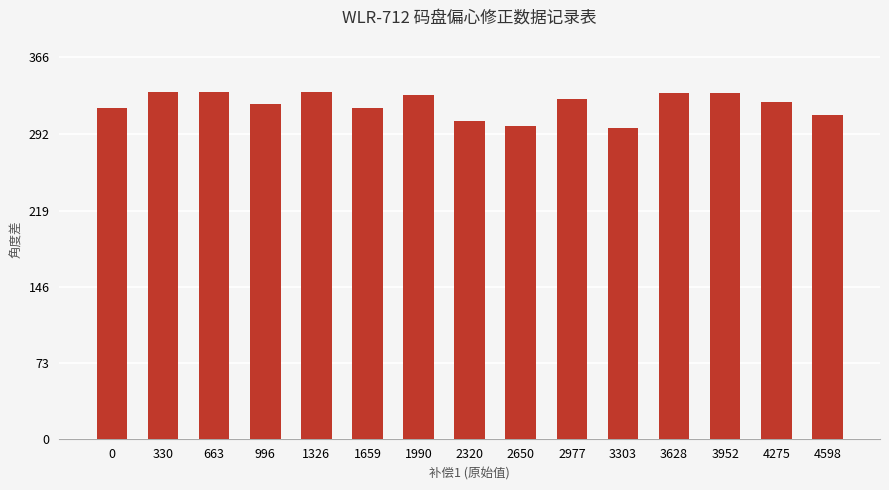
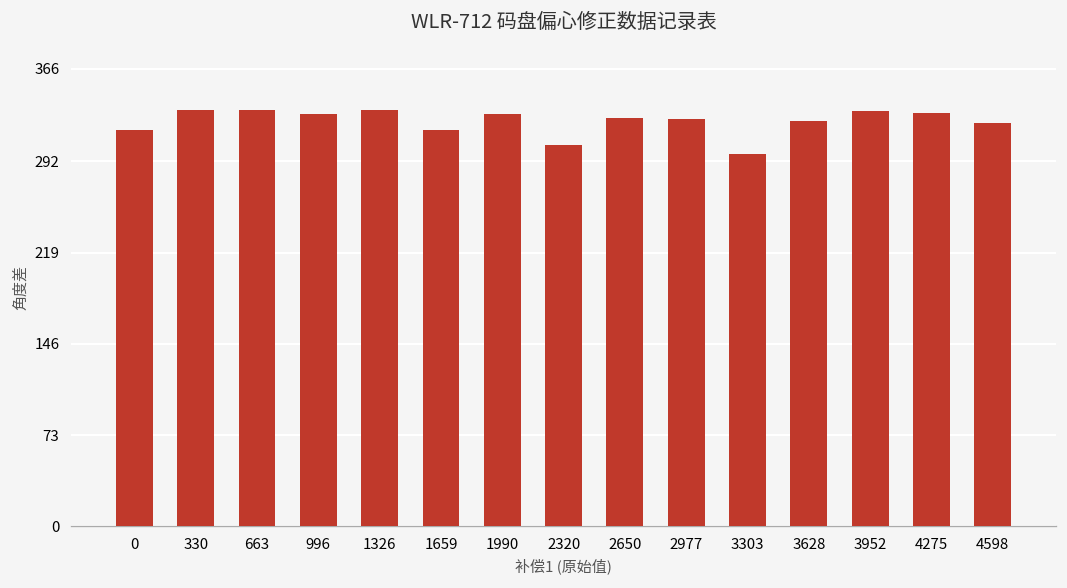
  {
    "0": 317,
    "330": 333,
    "663": 333,
-   "996": 321,
+   "996": 330,
    "1326": 333,
    "1659": 317,
    "1990": 330,
    "2320": 305,
-   "2650": 300,
+   "2650": 327,
    "2977": 326,
    "3303": 298,
-   "3628": 332,
+   "3628": 324,
    "3952": 332,
-   "4275": 323,
-   "4598": 311
+   "4275": 331,
+   "4598": 323
  }
